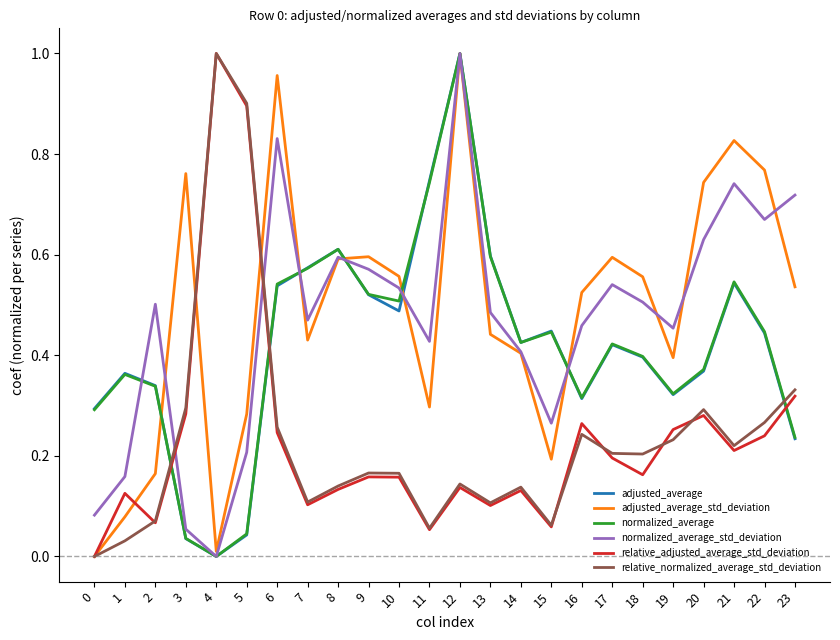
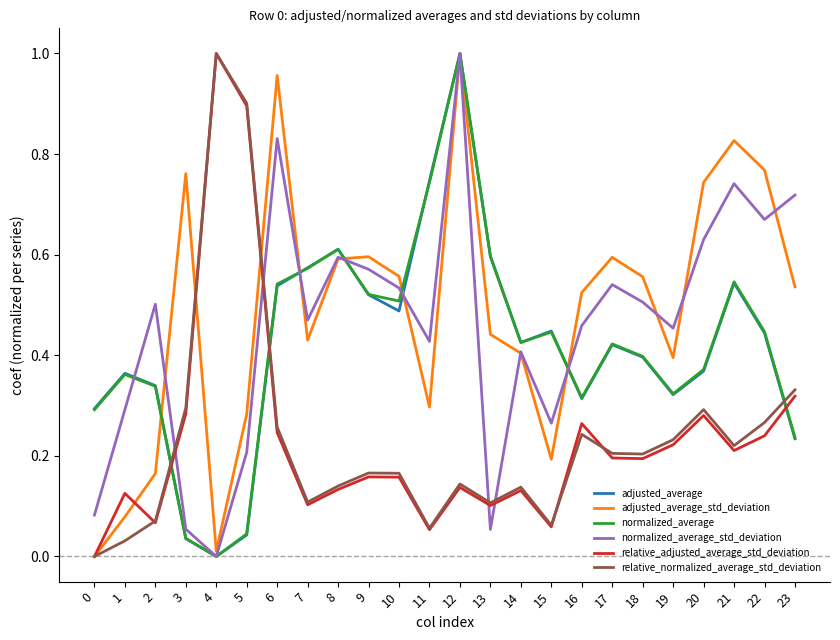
  {
    "adjusted_average": {
      "10": 0.49
    },
    "adjusted_average_std_deviation": {
      "1": 0.08,
      "2": 0.16,
      "3": 0.76,
      "4": 0.01,
      "5": 0.28,
      "6": 0.96,
      "7": 0.43,
      "9": 0.60,
      "10": 0.56,
      "11": 0.30,
      "13": 0.44,
      "15": 0.19,
      "16": 0.52,
      "17": 0.59,
      "18": 0.56,
      "19": 0.40,
      "20": 0.74,
      "21": 0.83,
      "22": 0.77,
      "23": 0.54
    },
    "normalized_average": {
      "10": 0.51
    },
    "normalized_average_std_deviation": {
      "0": 0.08,
-     "1": 0.16,
+     "1": 0.29,
      "2": 0.50,
      "3": 0.05,
      "5": 0.21,
      "6": 0.83,
      "7": 0.47,
      "9": 0.57,
      "10": 0.53,
      "11": 0.43,
-     "13": 0.49,
+     "13": 0.05,
      "15": 0.26,
      "16": 0.46,
      "17": 0.54,
      "18": 0.51,
      "19": 0.45,
      "20": 0.63,
      "21": 0.74,
      "22": 0.67,
      "23": 0.72
    },
    "relative_adjusted_average_std_deviation": {
      "1": 0.13,
      "3": 0.28,
      "5": 0.90,
      "6": 0.25,
      "7": 0.10,
      "8": 0.13,
      "9": 0.16,
      "10": 0.16,
      "12": 0.14,
      "13": 0.10,
      "14": 0.13,
      "16": 0.26,
      "17": 0.20,
-     "18": 0.16,
-     "19": 0.25,
+     "18": 0.19,
+     "19": 0.22,
      "20": 0.28,
      "21": 0.21,
      "22": 0.24,
      "23": 0.32
    },
    "relative_normalized_average_std_deviation": {
      "1": 0.03,
      "3": 0.30,
      "5": 0.90,
      "6": 0.26,
      "7": 0.11,
      "8": 0.14,
      "9": 0.17,
      "10": 0.17,
      "12": 0.14,
      "13": 0.11,
      "14": 0.14,
      "16": 0.24,
      "17": 0.20,
      "18": 0.20,
      "19": 0.23,
      "20": 0.29,
      "21": 0.22,
      "22": 0.27,
      "23": 0.33
    }
  }
